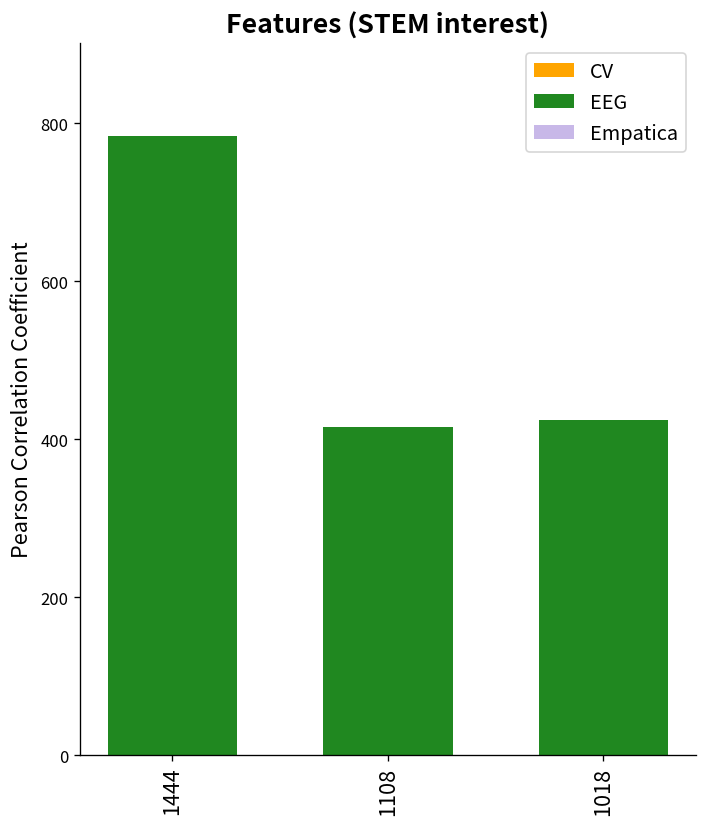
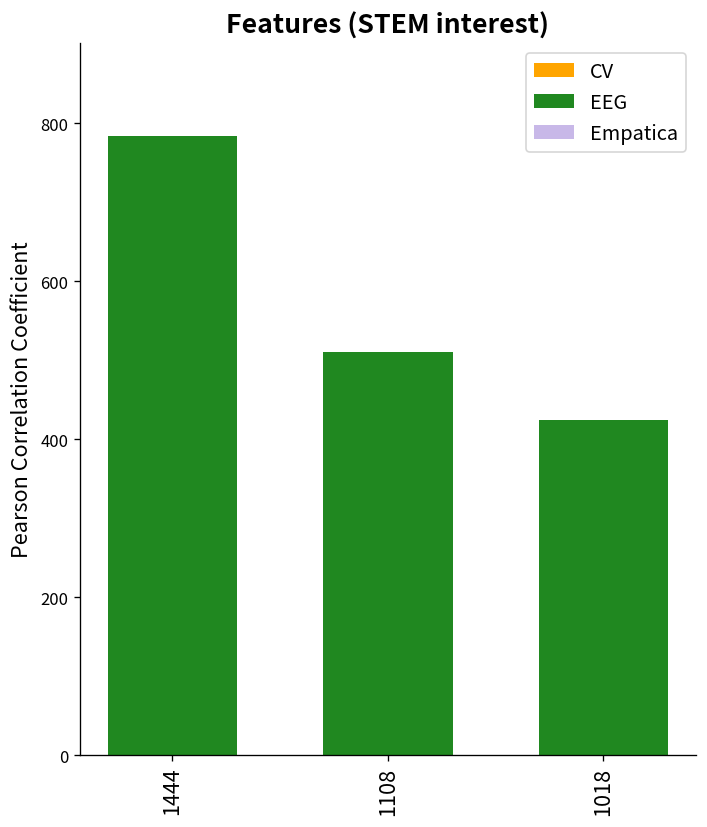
  {
    "1444": 780,
-   "1108": 420,
+   "1108": 510,
    "1018": 420
  }
